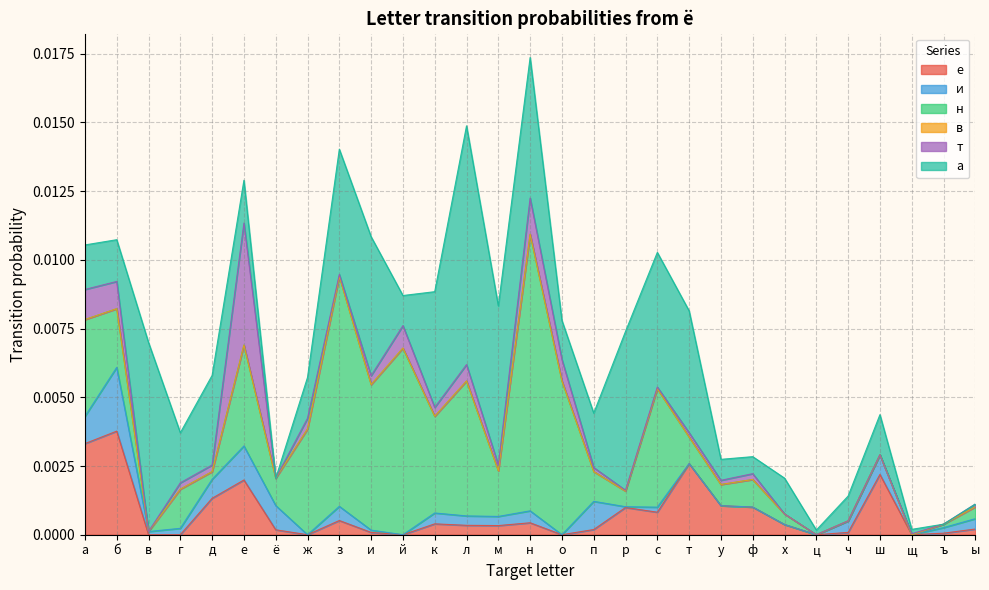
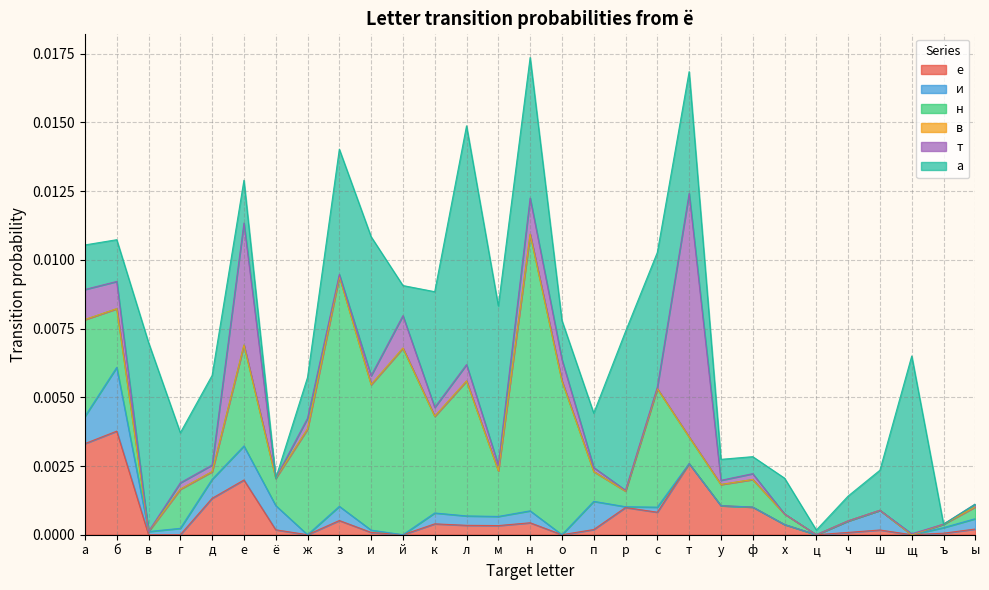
  {
    "е": {
      "а": 0.0033,
      "б": 0.0038,
      "в": 0.0000,
      "г": 0.0000,
      "д": 0.0013,
      "е": 0.0020,
      "ё": 0.0002,
      "з": 0.0005,
      "к": 0.0004,
      "л": 0.0003,
      "м": 0.0003,
      "н": 0.0004,
      "п": 0.0002,
      "с": 0.0008,
      "ч": 0.0001,
-     "ш": 0.0022,
+     "ш": 0.0002,
      "ъ": 0.0001,
      "ы": 0.0002
    },
    "и": {
      "а": 0.0010,
      "б": 0.0023,
      "г": 0.0002,
      "д": 0.0007,
      "е": 0.0012,
      "ё": 0.0009,
      "з": 0.0005,
      "к": 0.0004,
      "л": 0.0003,
      "м": 0.0003,
      "н": 0.0004,
      "п": 0.0010,
      "с": 0.0002,
      "ъ": 0.0002,
      "ы": 0.0004
    },
    "в": {
      "й": 0.0068,
      "к": 0.0035,
      "л": 0.0049,
      "н": 0.0101,
      "о": 0.0056
    },
    "т": {
      "а": 0.0011,
      "б": 0.0010,
      "г": 0.0002,
      "д": 0.0002,
      "е": 0.0044,
      "ж": 0.0004,
      "и": 0.0003,
-     "й": 0.0008,
+     "й": 0.0012,
      "к": 0.0003,
      "л": 0.0006,
      "м": 0.0002,
      "н": 0.0013,
      "о": 0.0008,
      "п": 0.0001,
-     "т": 0.0002,
+     "т": 0.0089,
      "у": 0.0002,
      "ф": 0.0002
    },
    "а": {
      "а": 0.0016,
      "б": 0.0015,
      "в": 0.0069,
      "г": 0.0018,
      "д": 0.0033,
      "е": 0.0016,
      "ж": 0.0015,
      "з": 0.0046,
      "и": 0.0051,
      "й": 0.0011,
      "к": 0.0042,
      "л": 0.0087,
      "м": 0.0058,
      "н": 0.0051,
      "о": 0.0014,
      "п": 0.0020,
      "р": 0.0058,
      "с": 0.0049,
      "т": 0.0044,
      "у": 0.0008,
      "ф": 0.0006,
      "х": 0.0013,
      "ц": 0.0002,
      "ч": 0.0009,
      "ш": 0.0015,
-     "щ": 0.0002
+     "щ": 0.0065
    }
  }
